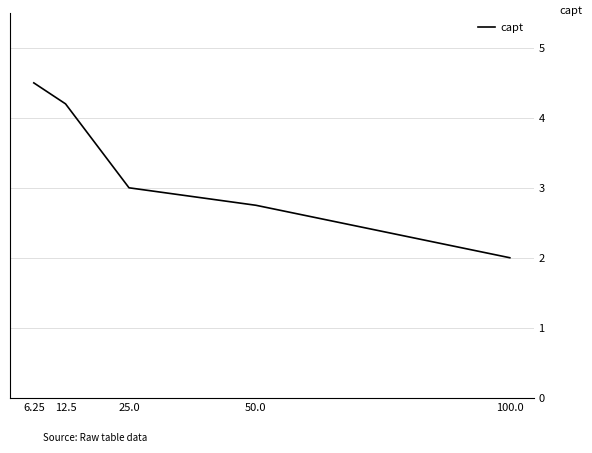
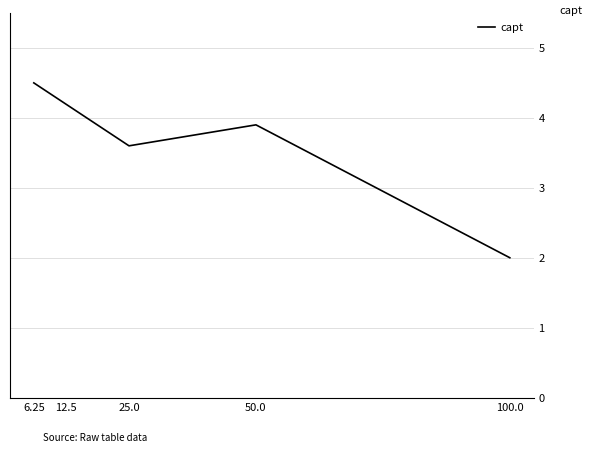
  {
    "6.25": 4.5,
    "12.5": 4.2,
-   "25.0": 3.0,
-   "50.0": 2.8,
+   "25.0": 3.6,
+   "50.0": 3.9,
    "100.0": 2.0
  }
